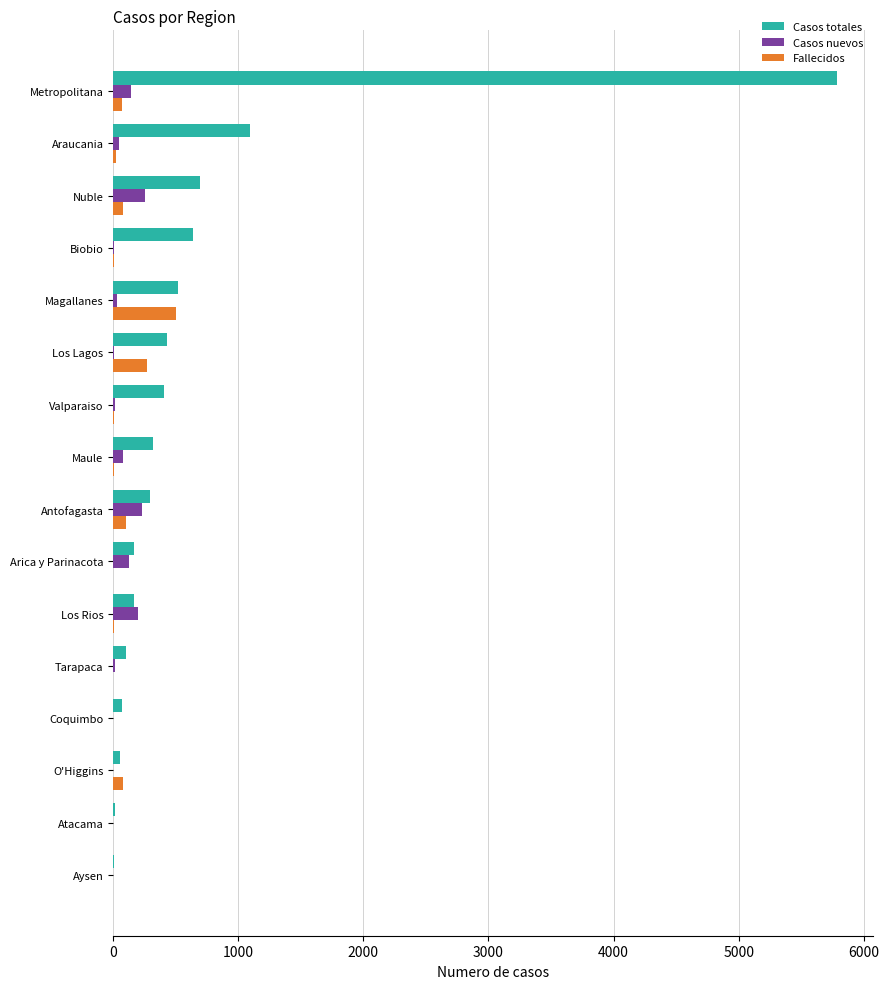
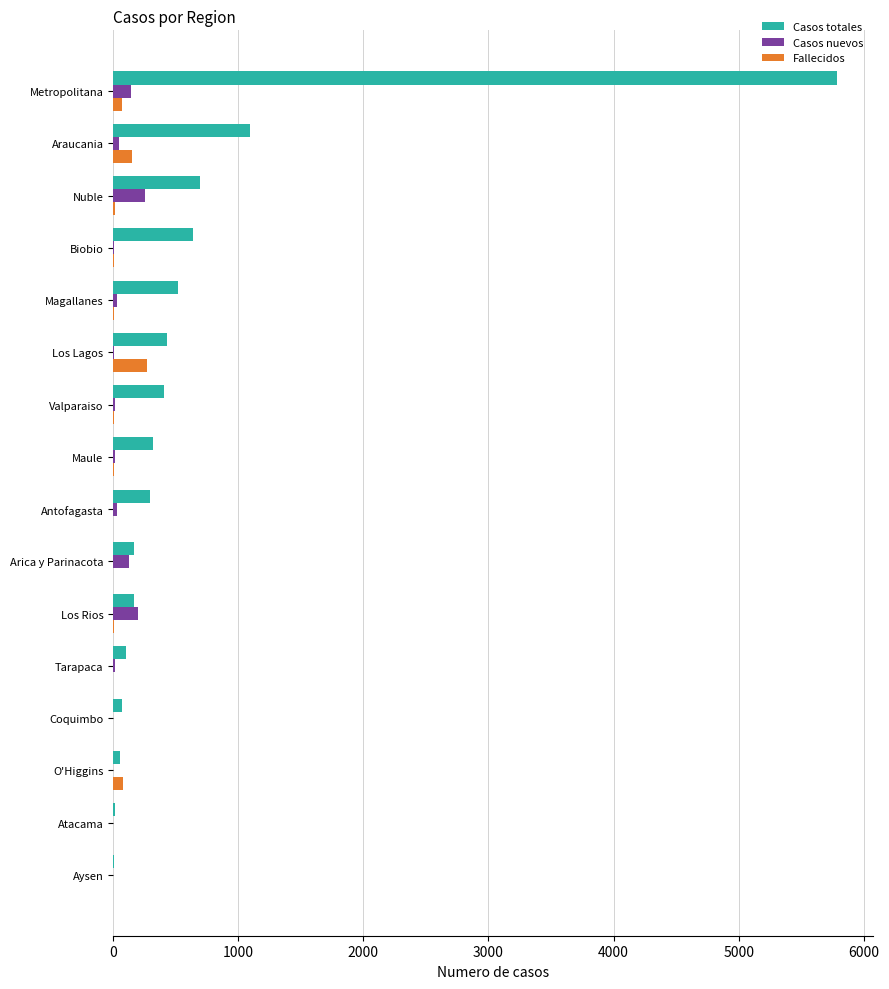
  {
    "Casos totales": {
      "Metropolitana": 5790,
      "Araucania": 1090,
      "Nuble": 690,
      "Biobio": 640,
      "Magallanes": 520,
      "Los Lagos": 430,
      "Valparaiso": 400,
      "Maule": 320,
      "Antofagasta": 290,
      "Arica y Parinacota": 170,
      "Los Rios": 170,
      "Tarapaca": 100,
      "Coquimbo": 70,
      "O'Higgins": 60
    },
    "Casos nuevos": {
      "Metropolitana": 150,
      "Araucania": 50,
      "Nuble": 260,
      "Magallanes": 30,
-     "Maule": 80,
-     "Antofagasta": 230,
+     "Maule": 10,
+     "Antofagasta": 30,
      "Arica y Parinacota": 130,
      "Los Rios": 200,
      "Coquimbo": 0,
      "Atacama": 0,
      "Aysen": 0
    },
    "Fallecidos": {
      "Metropolitana": 70,
-     "Araucania": 30,
-     "Nuble": 80,
-     "Magallanes": 500,
+     "Araucania": 150,
+     "Nuble": 10,
+     "Magallanes": 10,
      "Los Lagos": 270,
-     "Antofagasta": 100,
+     "Antofagasta": 0,
      "Tarapaca": 0,
      "Coquimbo": 0,
      "O'Higgins": 80,
      "Atacama": 0,
      "Aysen": 0
    }
  }
